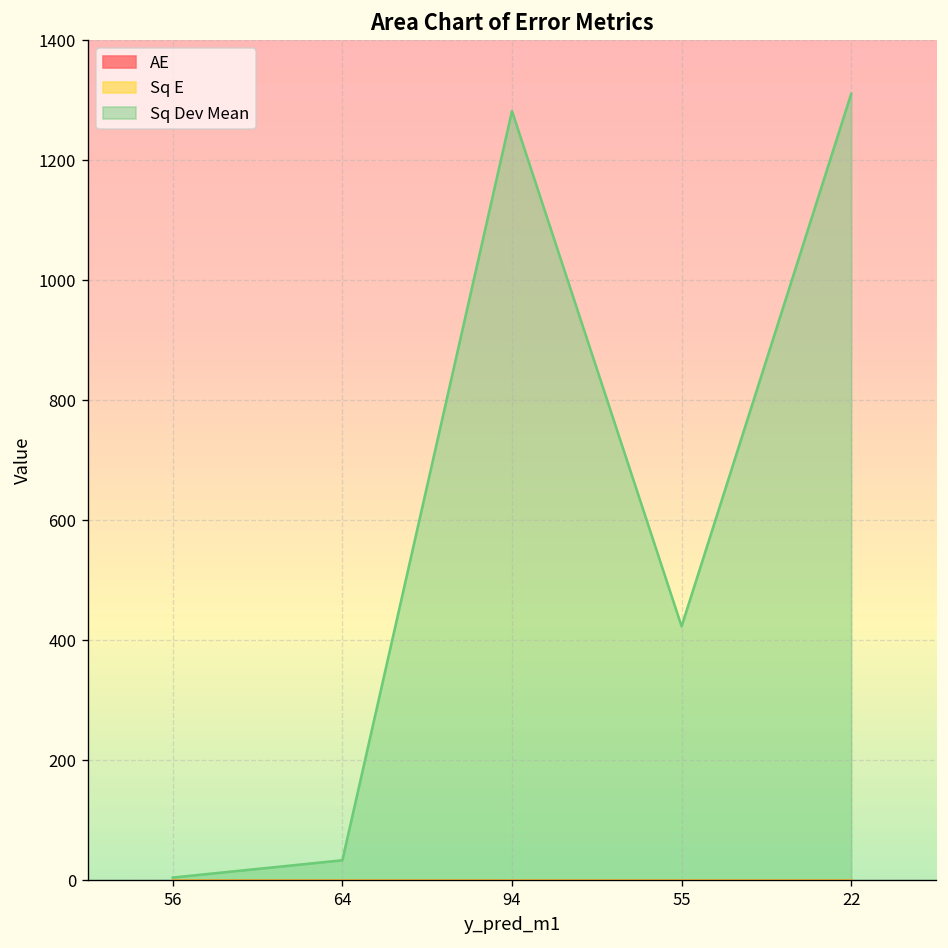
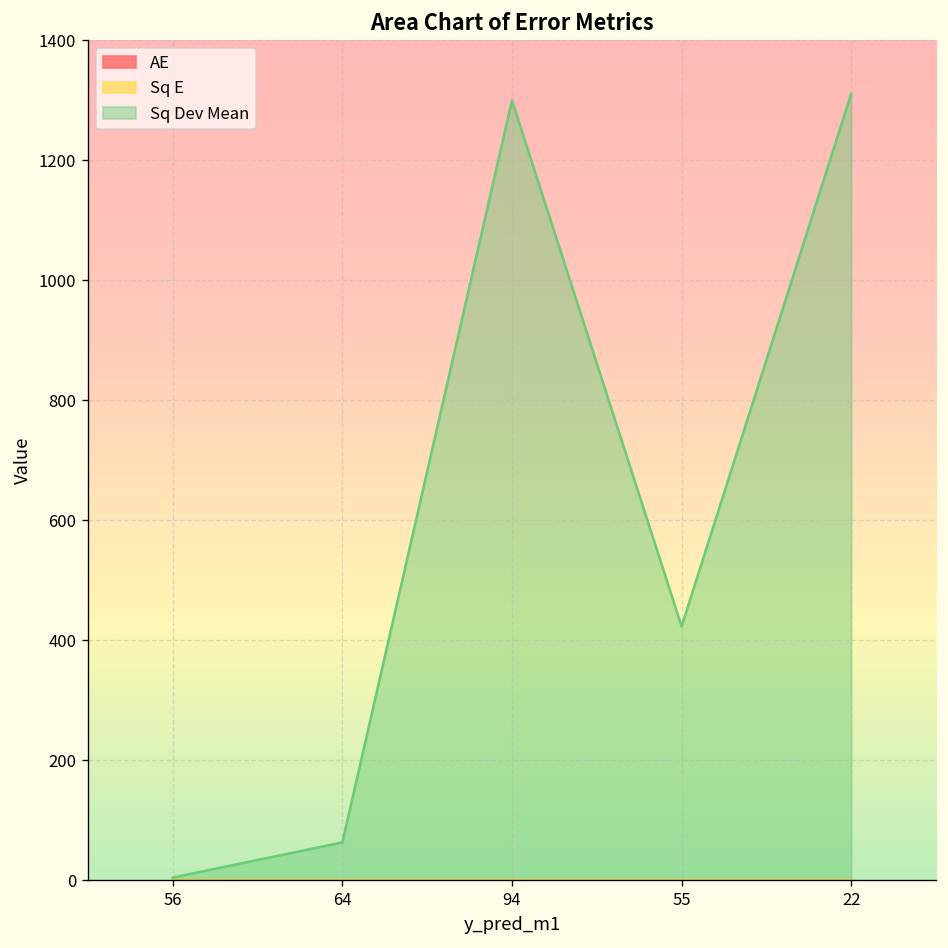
  {
    "Sq E": {
      "64": 0,
      "94": 0,
      "55": 0,
      "22": 0
    },
    "Sq Dev Mean": {
-     "64": 30,
-     "94": 1280,
+     "64": 60,
+     "94": 1300,
      "55": 420,
      "22": 1310
    }
  }
